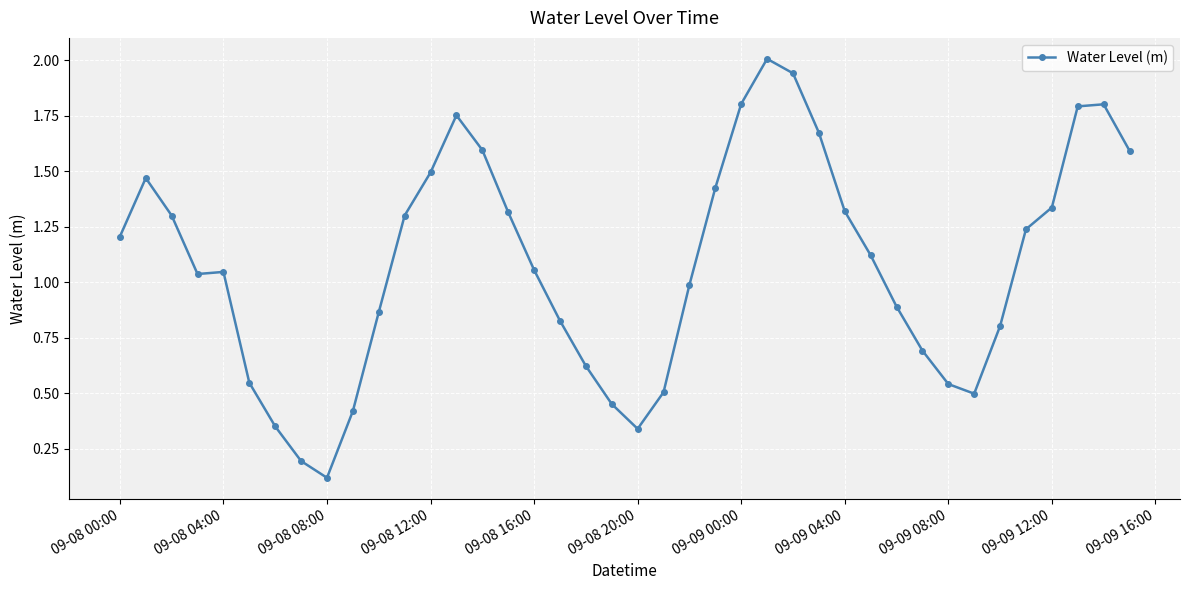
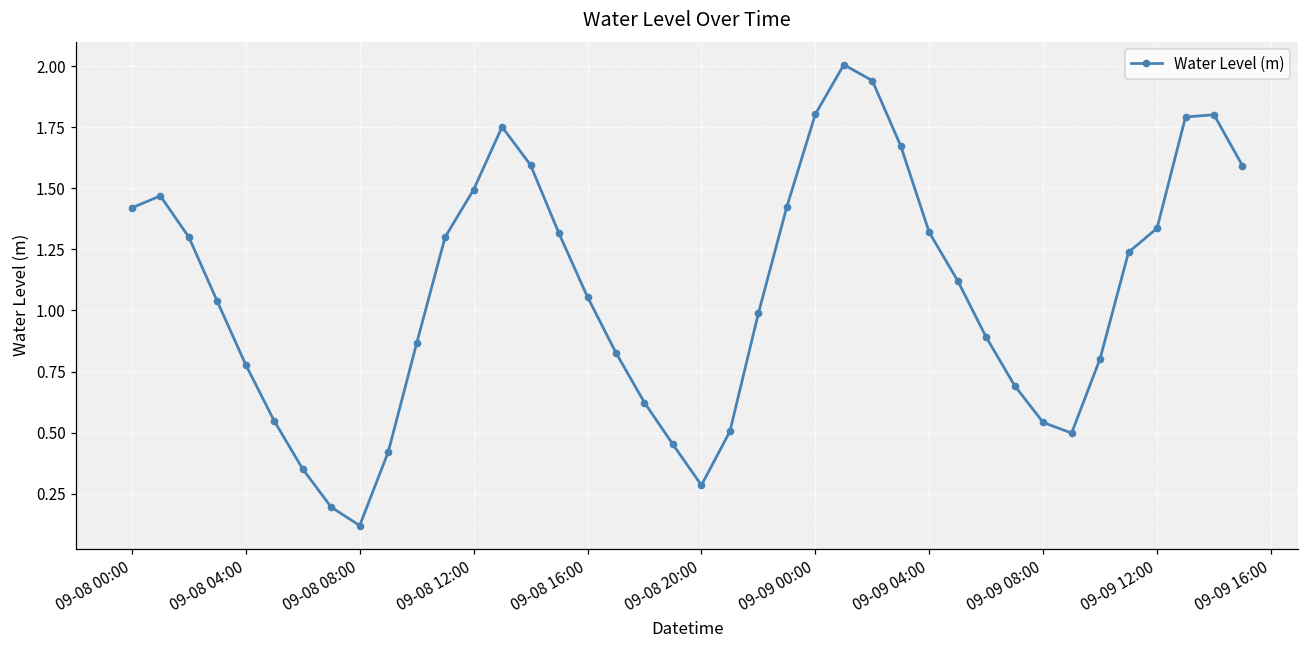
  {
-   "09-08 00:00": 1.21,
-   "09-08 04:00": 1.05,
+   "09-08 00:00": 1.42,
+   "09-08 04:00": 0.78,
    "09-08 08:00": 0.12,
    "09-08 12:00": 1.49,
    "09-08 16:00": 1.06,
-   "09-08 20:00": 0.34,
+   "09-08 20:00": 0.28,
    "09-09 00:00": 1.80,
    "09-09 04:00": 1.32,
    "09-09 08:00": 0.54,
    "09-09 12:00": 1.34
  }
